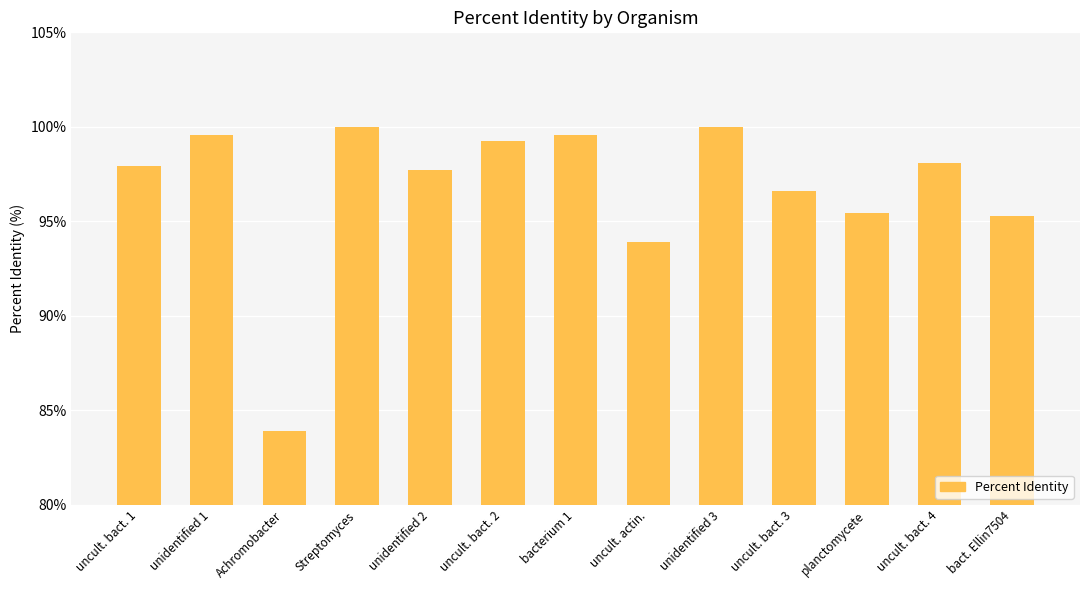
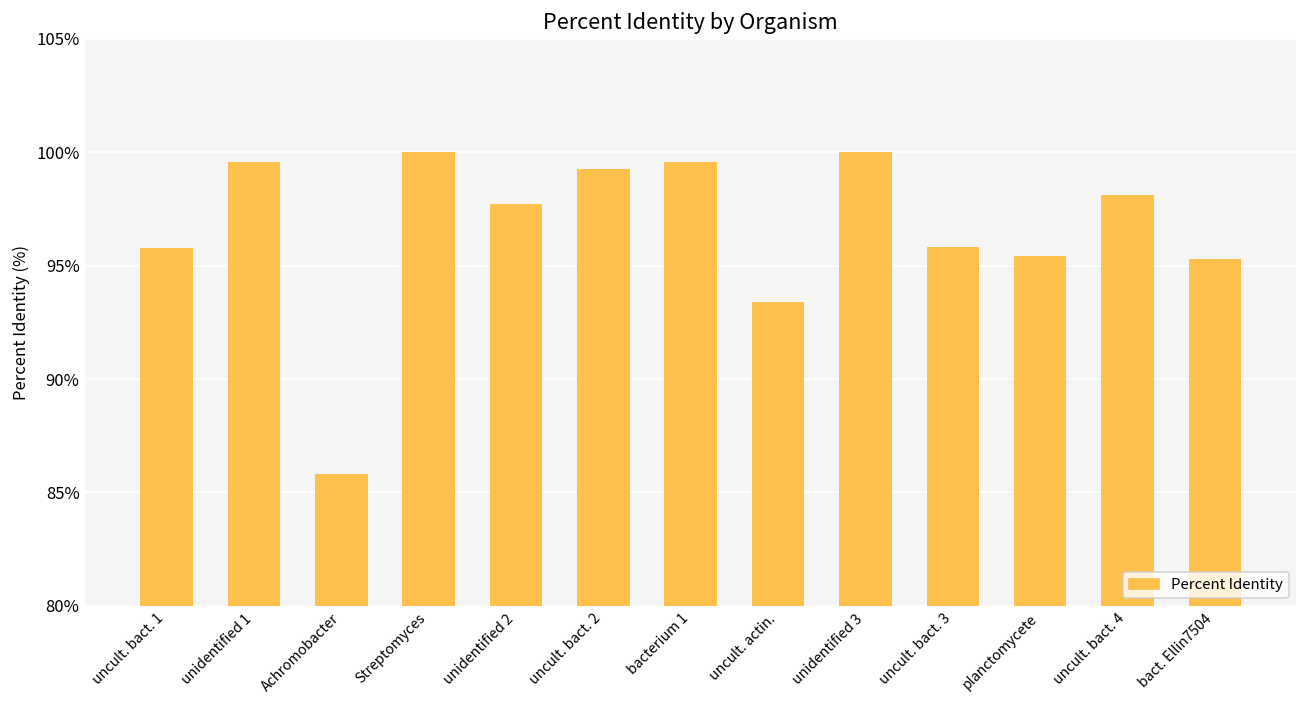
  {
-   "uncult. bact. 1": "97.9%",
+   "uncult. bact. 1": "95.8%",
    "unidentified 1": "99.6%",
-   "Achromobacter": "83.9%",
+   "Achromobacter": "85.8%",
    "Streptomyces": "100.0%",
    "unidentified 2": "97.7%",
    "uncult. bact. 2": "99.2%",
    "bacterium 1": "99.6%",
-   "uncult. actin.": "93.9%",
+   "uncult. actin.": "93.4%",
    "unidentified 3": "100.0%",
-   "uncult. bact. 3": "96.6%",
+   "uncult. bact. 3": "95.8%",
    "planctomycete": "95.4%",
    "uncult. bact. 4": "98.1%",
    "bact. Ellin7504": "95.3%"
  }
